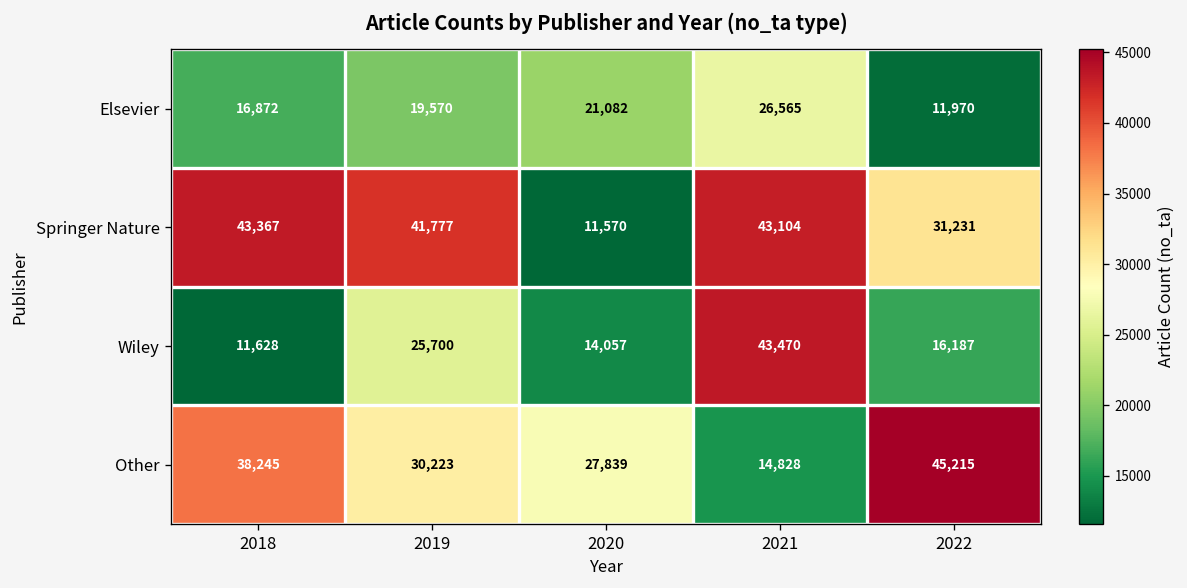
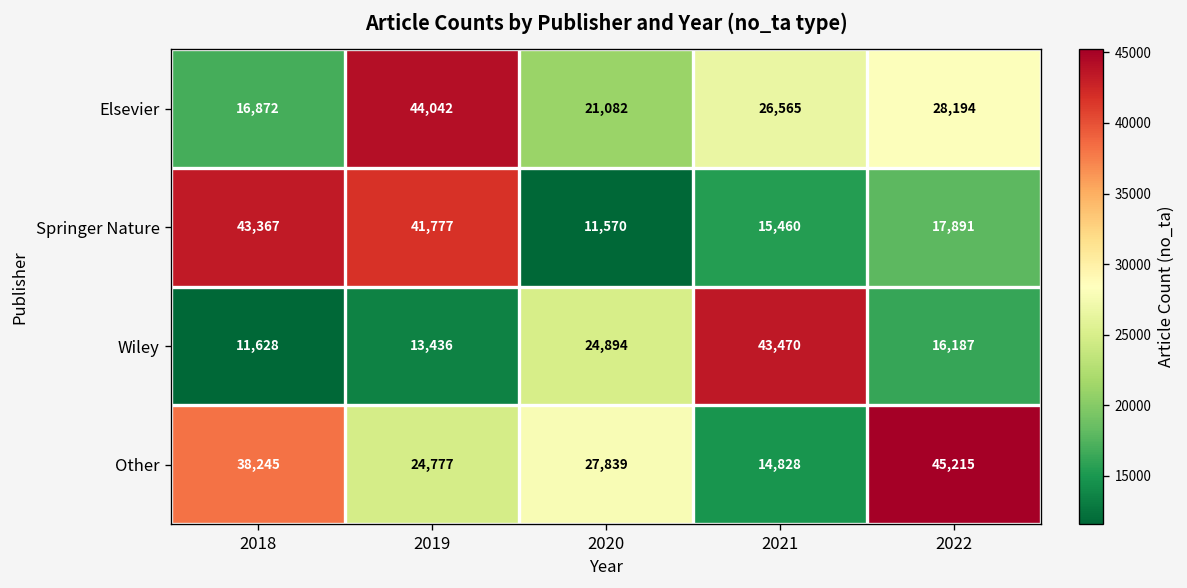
  {
    "Elsevier": {
      "2018": "16,872",
-     "2019": "19,570",
+     "2019": "44,042",
      "2020": "21,082",
      "2021": "26,565",
-     "2022": "11,970"
+     "2022": "28,194"
    },
    "Springer Nature": {
      "2018": "43,367",
      "2019": "41,777",
      "2020": "11,570",
-     "2021": "43,104",
-     "2022": "31,231"
+     "2021": "15,460",
+     "2022": "17,891"
    },
    "Wiley": {
      "2018": "11,628",
-     "2019": "25,700",
-     "2020": "14,057",
+     "2019": "13,436",
+     "2020": "24,894",
      "2021": "43,470",
      "2022": "16,187"
    },
    "Other": {
      "2018": "38,245",
-     "2019": "30,223",
+     "2019": "24,777",
      "2020": "27,839",
      "2021": "14,828",
      "2022": "45,215"
    }
  }
